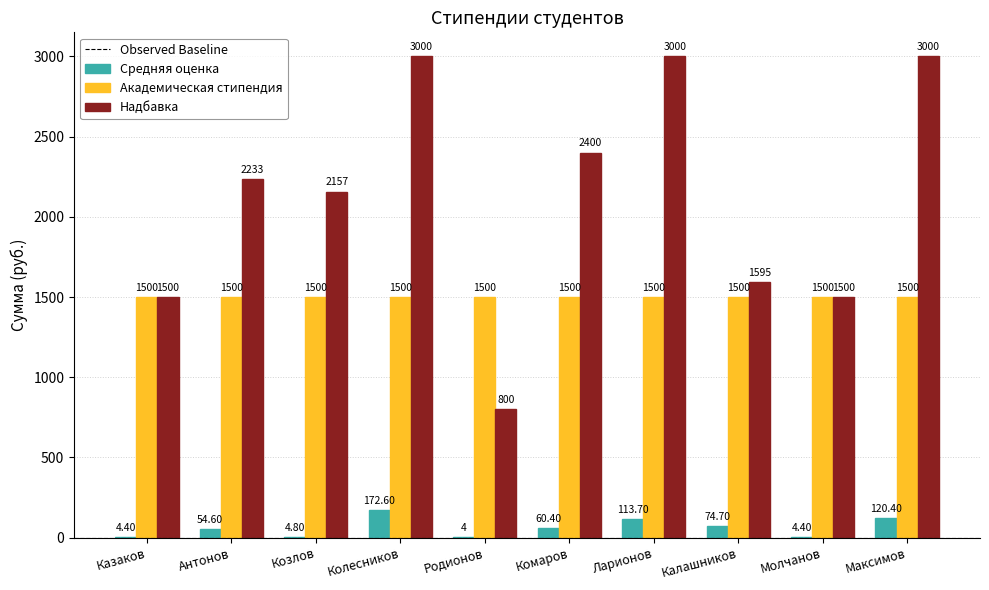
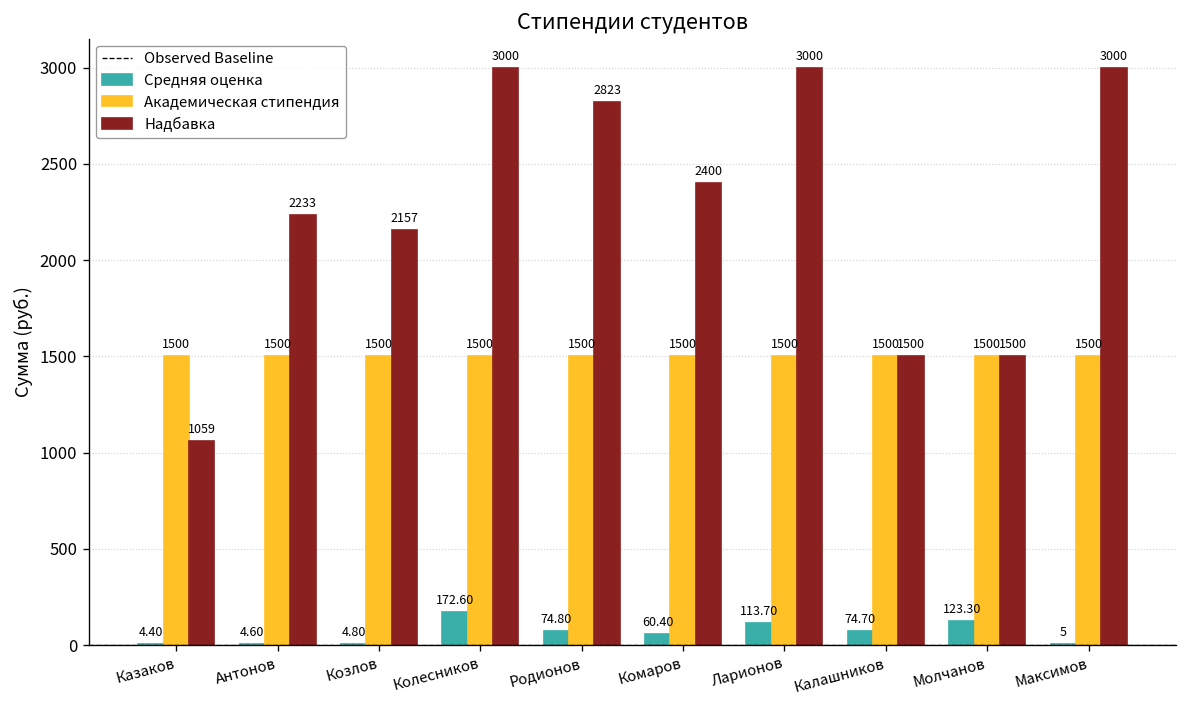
  {
    "Средняя оценка": {
      "Казаков": 4.40,
-     "Антонов": 54.60,
+     "Антонов": 4.60,
      "Козлов": 4.80,
      "Колесников": 172.60,
-     "Родионов": 4,
+     "Родионов": 74.80,
      "Комаров": 60.40,
      "Ларионов": 113.70,
      "Калашников": 74.70,
-     "Молчанов": 4.40,
-     "Максимов": 120.40
+     "Молчанов": 123.30,
+     "Максимов": 5
    },
    "Академическая стипендия": {
      "Казаков": 1500,
      "Антонов": 1500,
      "Козлов": 1500,
      "Колесников": 1500,
      "Родионов": 1500,
      "Комаров": 1500,
      "Ларионов": 1500,
      "Калашников": 1500,
      "Молчанов": 1500,
      "Максимов": 1500
    },
    "Надбавка": {
-     "Казаков": 1500,
+     "Казаков": 1059,
      "Антонов": 2233,
      "Козлов": 2157,
      "Колесников": 3000,
-     "Родионов": 800,
+     "Родионов": 2823,
      "Комаров": 2400,
      "Ларионов": 3000,
-     "Калашников": 1595,
+     "Калашников": 1500,
      "Молчанов": 1500,
      "Максимов": 3000
    }
  }
